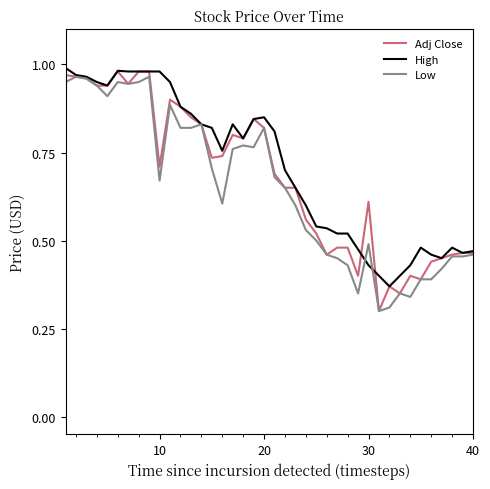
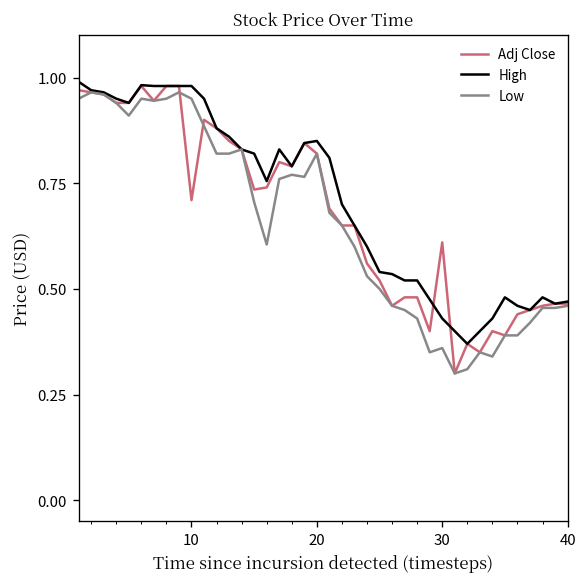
  {
    "Adj Close": {
      "10": 0.71,
      "30": 0.61
    },
    "High": {
      "10": 0.98,
      "20": 0.85,
      "30": 0.43
    },
    "Low": {
-     "10": 0.67,
-     "30": 0.49
+     "10": 0.95,
+     "30": 0.36
    }
  }
